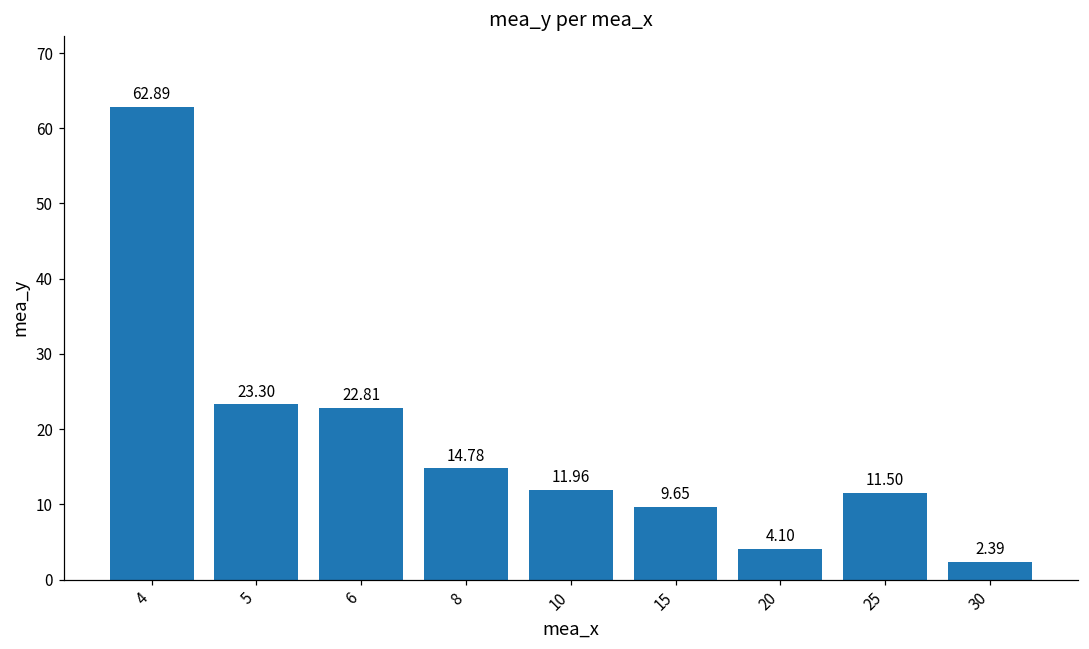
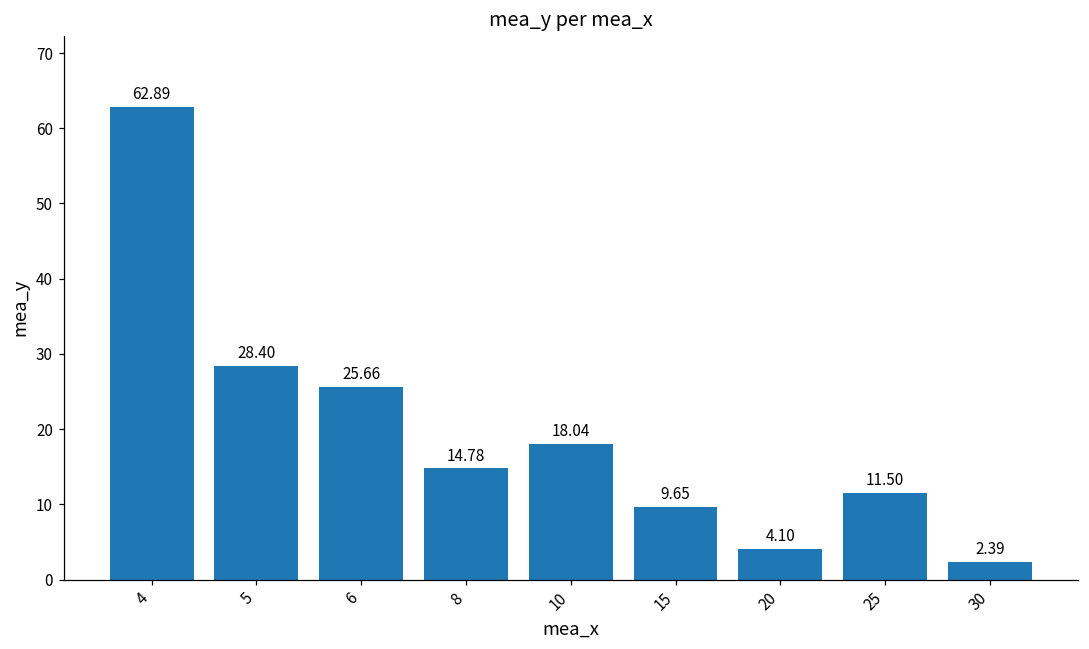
  {
    "4": 62.89,
-   "5": 23.30,
-   "6": 22.81,
+   "5": 28.40,
+   "6": 25.66,
    "8": 14.78,
-   "10": 11.96,
+   "10": 18.04,
    "15": 9.65,
    "20": 4.10,
    "25": 11.50,
    "30": 2.39
  }
